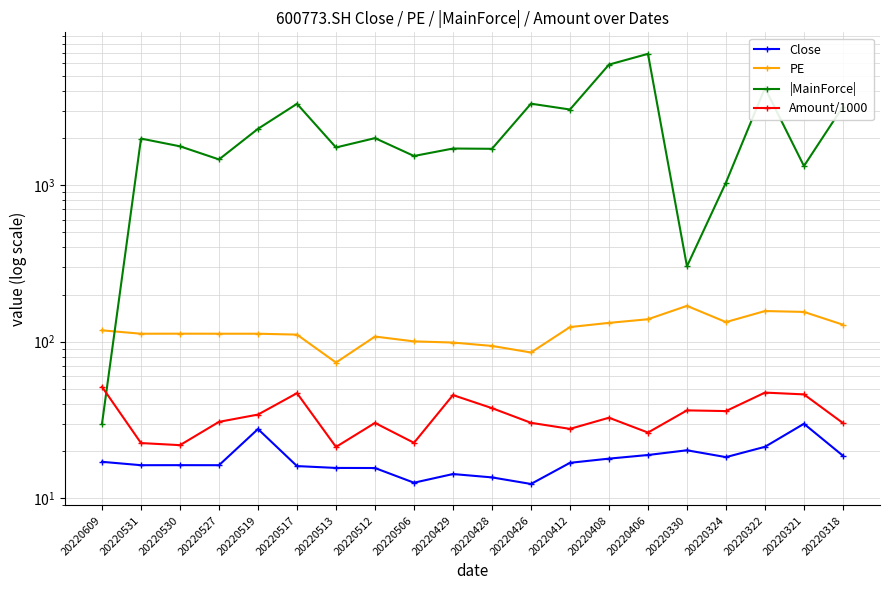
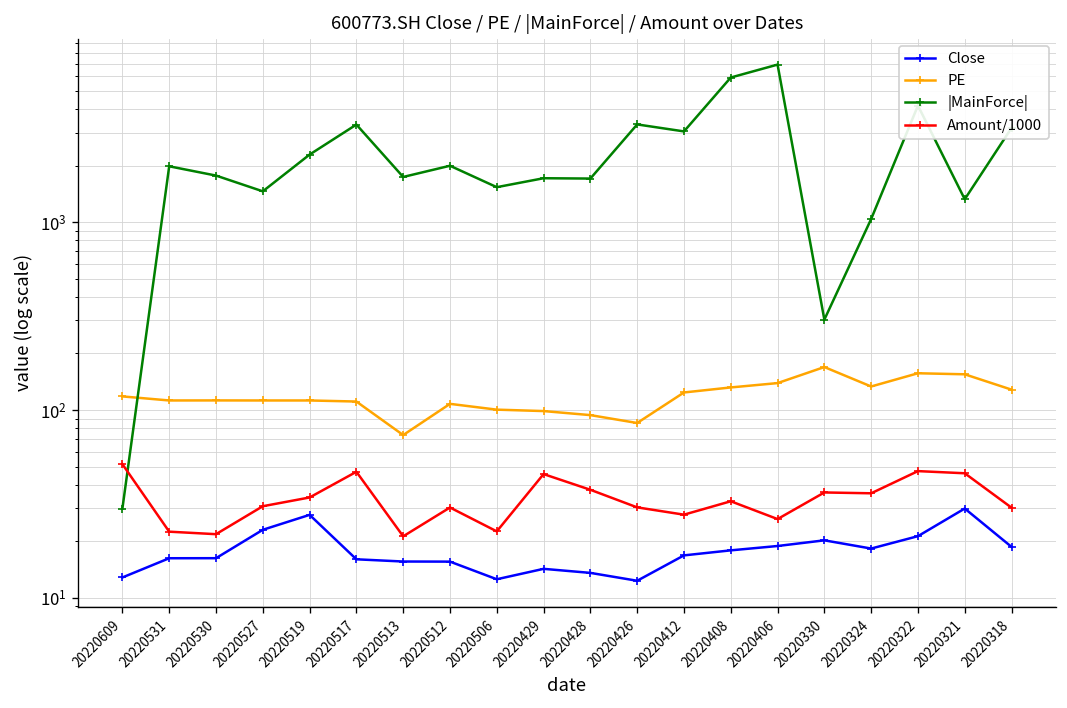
  {
    "Close": {
-     "20220609": 17,
+     "20220609": 13,
      "20220531": 16,
      "20220530": 16,
-     "20220527": 16,
+     "20220527": 23,
      "20220519": 28,
      "20220517": 16,
      "20220513": 16,
      "20220512": 16,
      "20220506": 13,
      "20220429": 14,
      "20220428": 14,
      "20220426": 12,
      "20220412": 17,
      "20220408": 18,
      "20220406": 19,
      "20220330": 20,
      "20220324": 18,
      "20220322": 21,
      "20220321": 30,
      "20220318": 19
    },
    "PE": {
      "20220609": 120,
      "20220531": 110,
      "20220530": 110,
      "20220527": 110,
      "20220519": 110,
      "20220517": 110,
      "20220513": 70,
      "20220512": 110,
      "20220506": 100,
      "20220429": 100,
      "20220428": 90,
      "20220426": 90,
      "20220412": 120,
      "20220408": 130,
      "20220406": 140,
      "20220330": 170,
      "20220324": 130,
      "20220322": 160,
      "20220321": 150,
      "20220318": 130
    },
    "|MainForce|": {
      "20220609": 30,
      "20220531": 2000,
      "20220530": 1800,
      "20220527": 1500,
      "20220519": 2300,
      "20220517": 3300,
      "20220513": 1700,
      "20220512": 2000,
      "20220506": 1500,
      "20220429": 1700,
      "20220428": 1700,
      "20220426": 3300,
      "20220412": 3000,
      "20220408": 5900,
      "20220406": 7000,
      "20220330": 300,
      "20220324": 1000,
      "20220321": 1300
    },
    "Amount/1000": {
      "20220609": 51,
      "20220531": 23,
      "20220530": 22,
      "20220527": 31,
      "20220519": 34,
      "20220517": 47,
      "20220513": 21,
      "20220512": 30,
      "20220506": 23,
      "20220429": 46,
      "20220428": 38,
      "20220426": 30,
      "20220412": 28,
      "20220408": 33,
      "20220406": 26,
      "20220330": 36,
      "20220324": 36,
      "20220322": 47,
      "20220321": 46,
      "20220318": 30
    }
  }
